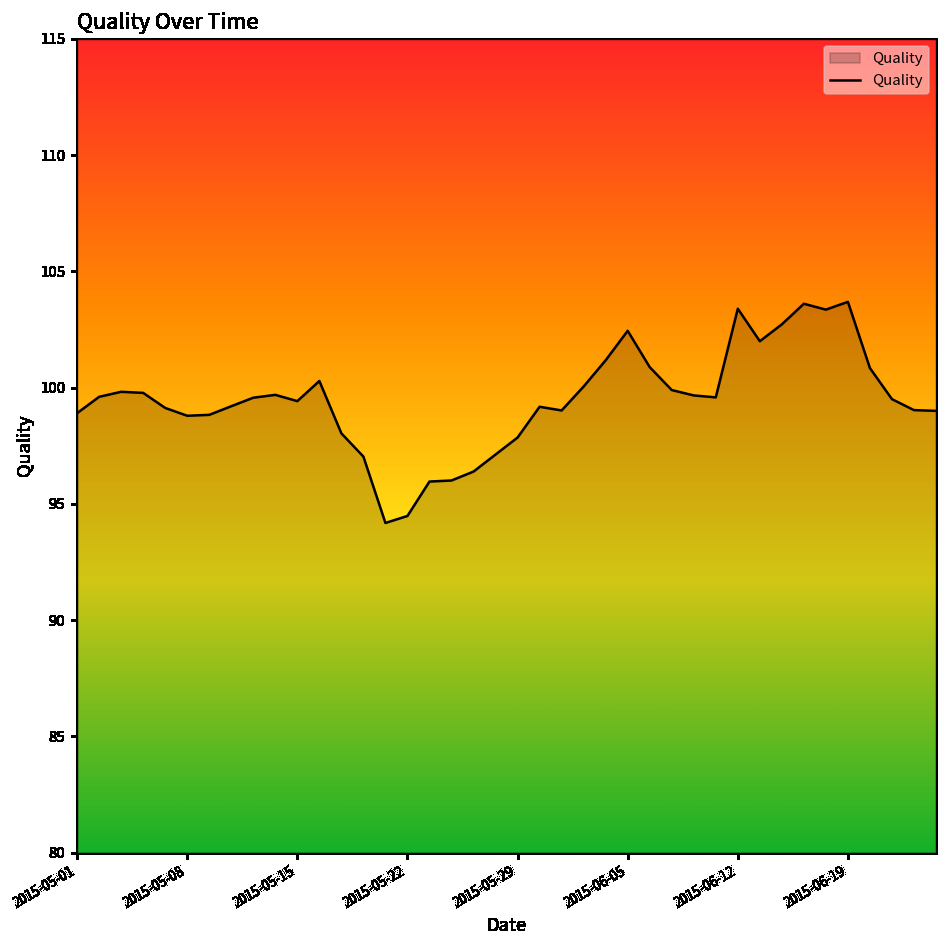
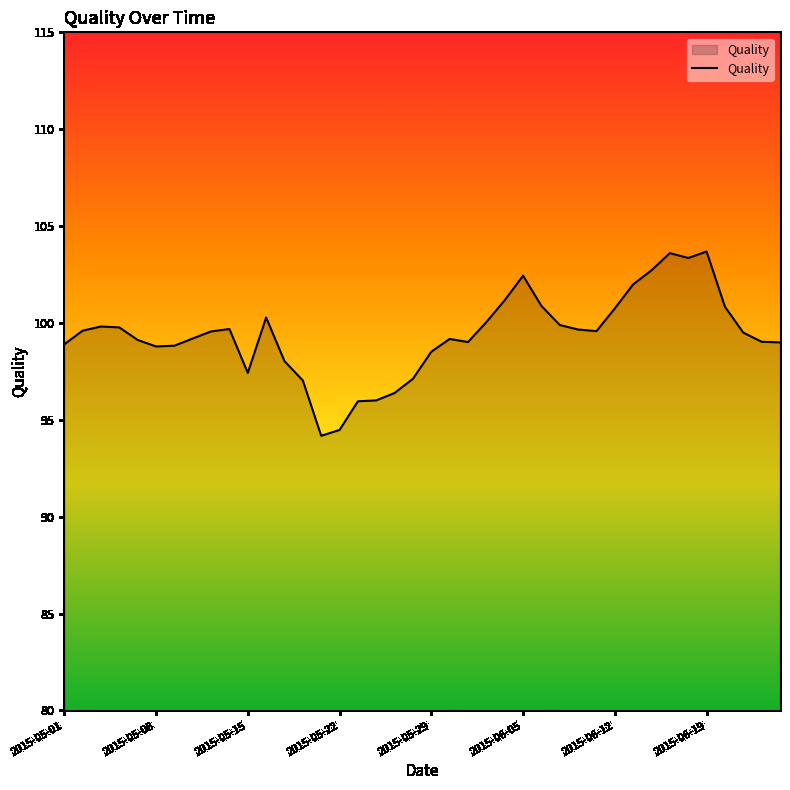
  {
    "2015-05-01": 98.9,
    "2015-05-08": 98.8,
-   "2015-05-15": 99.4,
+   "2015-05-15": 97.4,
    "2015-05-22": 94.5,
-   "2015-05-29": 97.9,
+   "2015-05-29": 98.5,
    "2015-06-05": 102.4,
-   "2015-06-12": 103.4,
+   "2015-06-12": 100.8,
    "2015-06-19": 103.7
  }
